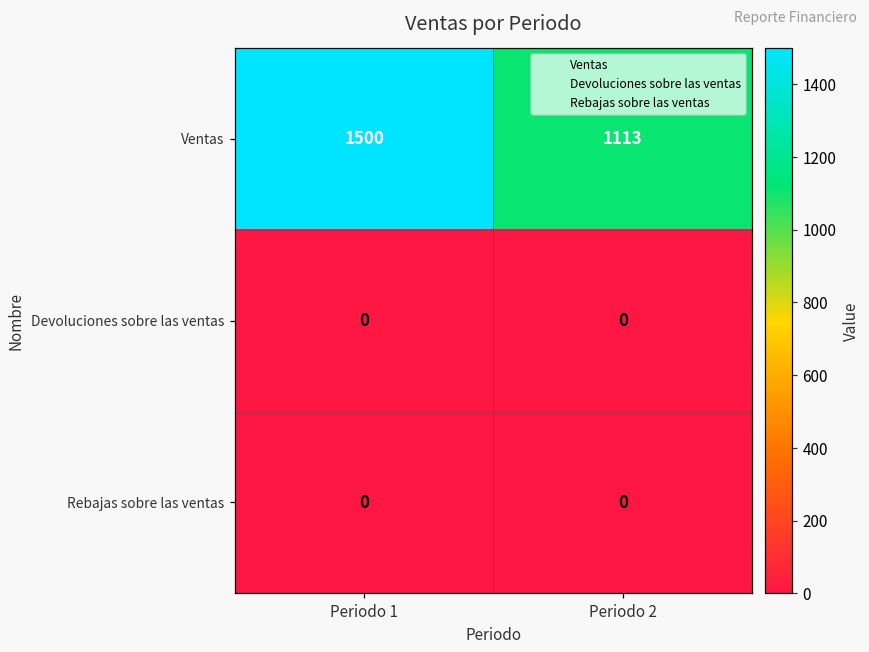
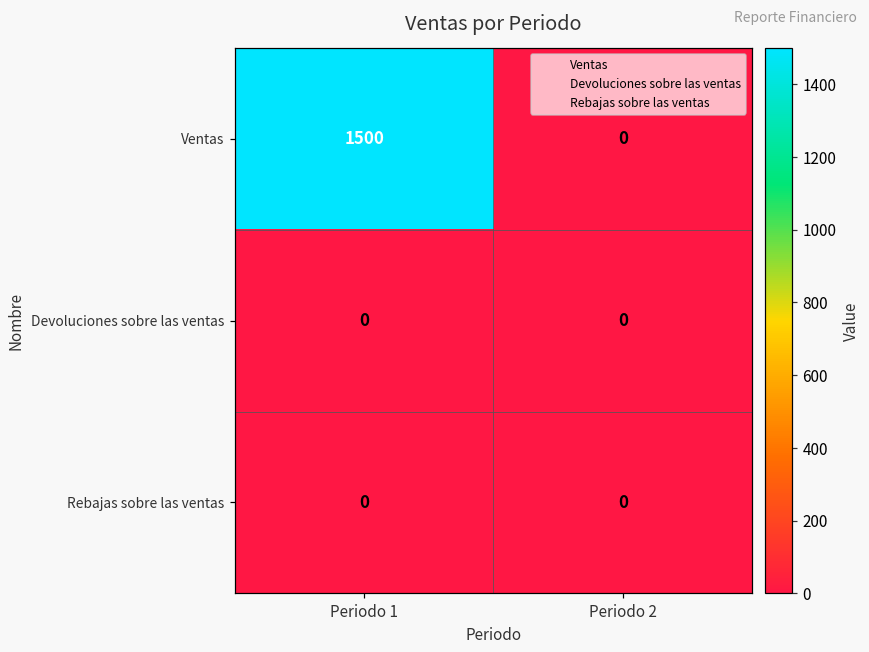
  {
    "Ventas": {
      "Periodo 1": 1500,
-     "Periodo 2": 1113
+     "Periodo 2": 0
    },
    "Devoluciones sobre las ventas": {
      "Periodo 1": 0,
      "Periodo 2": 0
    },
    "Rebajas sobre las ventas": {
      "Periodo 1": 0,
      "Periodo 2": 0
    }
  }
